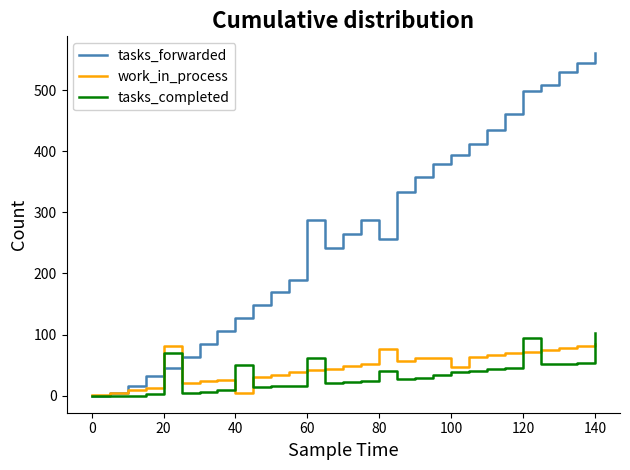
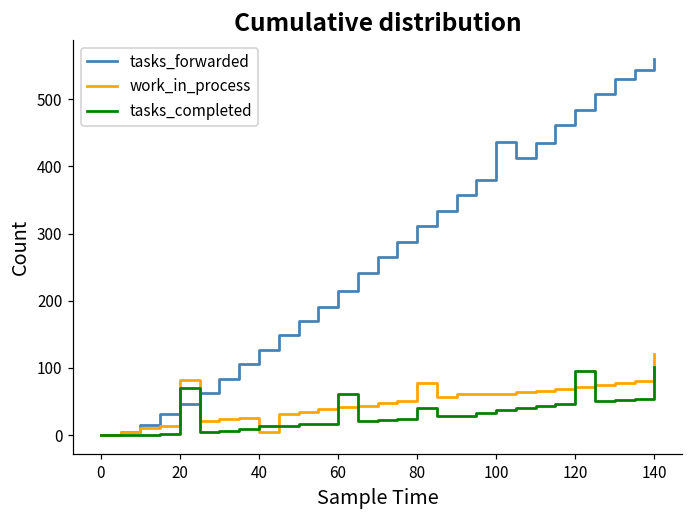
  {
    "tasks_forwarded": {
      "20": 50,
      "40": 130,
-     "60": 290,
-     "80": 260,
-     "100": 390,
-     "120": 500,
+     "60": 220,
+     "80": 310,
+     "100": 440,
+     "120": 480,
      "140": 560
    },
    "work_in_process": {
      "20": 80,
      "40": 0,
      "60": 40,
      "80": 80,
-     "100": 50,
+     "100": 60,
      "120": 70,
-     "140": 80
+     "140": 120
    },
    "tasks_completed": {
      "20": 70,
-     "40": 50,
+     "40": 10,
      "60": 60,
      "80": 40,
      "100": 40,
      "120": 100,
      "140": 100
    }
  }
